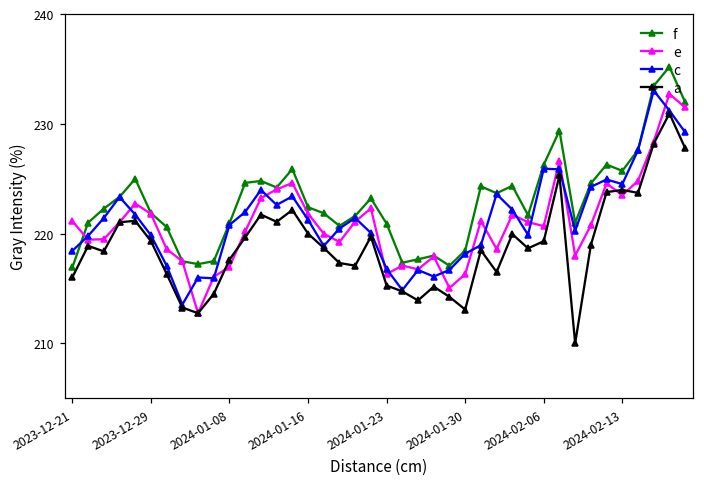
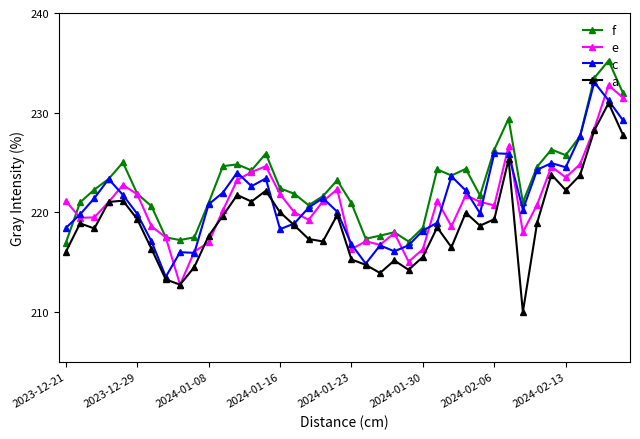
  {
    "f": {
      "2023-12-21": 217,
      "2024-01-16": 222,
      "2024-01-23": 221,
      "2024-01-30": 218,
      "2024-02-06": 226,
      "2024-02-13": 226
    },
    "e": {
      "2023-12-21": 221,
      "2024-01-08": 217,
      "2024-01-16": 222,
      "2024-01-23": 216,
      "2024-01-30": 216,
      "2024-02-06": 221,
      "2024-02-13": 224
    },
    "c": {
      "2023-12-21": 218,
      "2023-12-29": 220,
-     "2024-01-16": 221,
+     "2024-01-16": 218,
      "2024-01-23": 217,
      "2024-01-30": 218,
      "2024-02-06": 226,
      "2024-02-13": 225
    },
    "a": {
      "2023-12-21": 216,
      "2023-12-29": 219,
      "2024-01-08": 218,
      "2024-01-16": 220,
      "2024-01-23": 215,
-     "2024-01-30": 213,
+     "2024-01-30": 216,
      "2024-02-06": 219,
-     "2024-02-13": 224
+     "2024-02-13": 222
    }
  }
